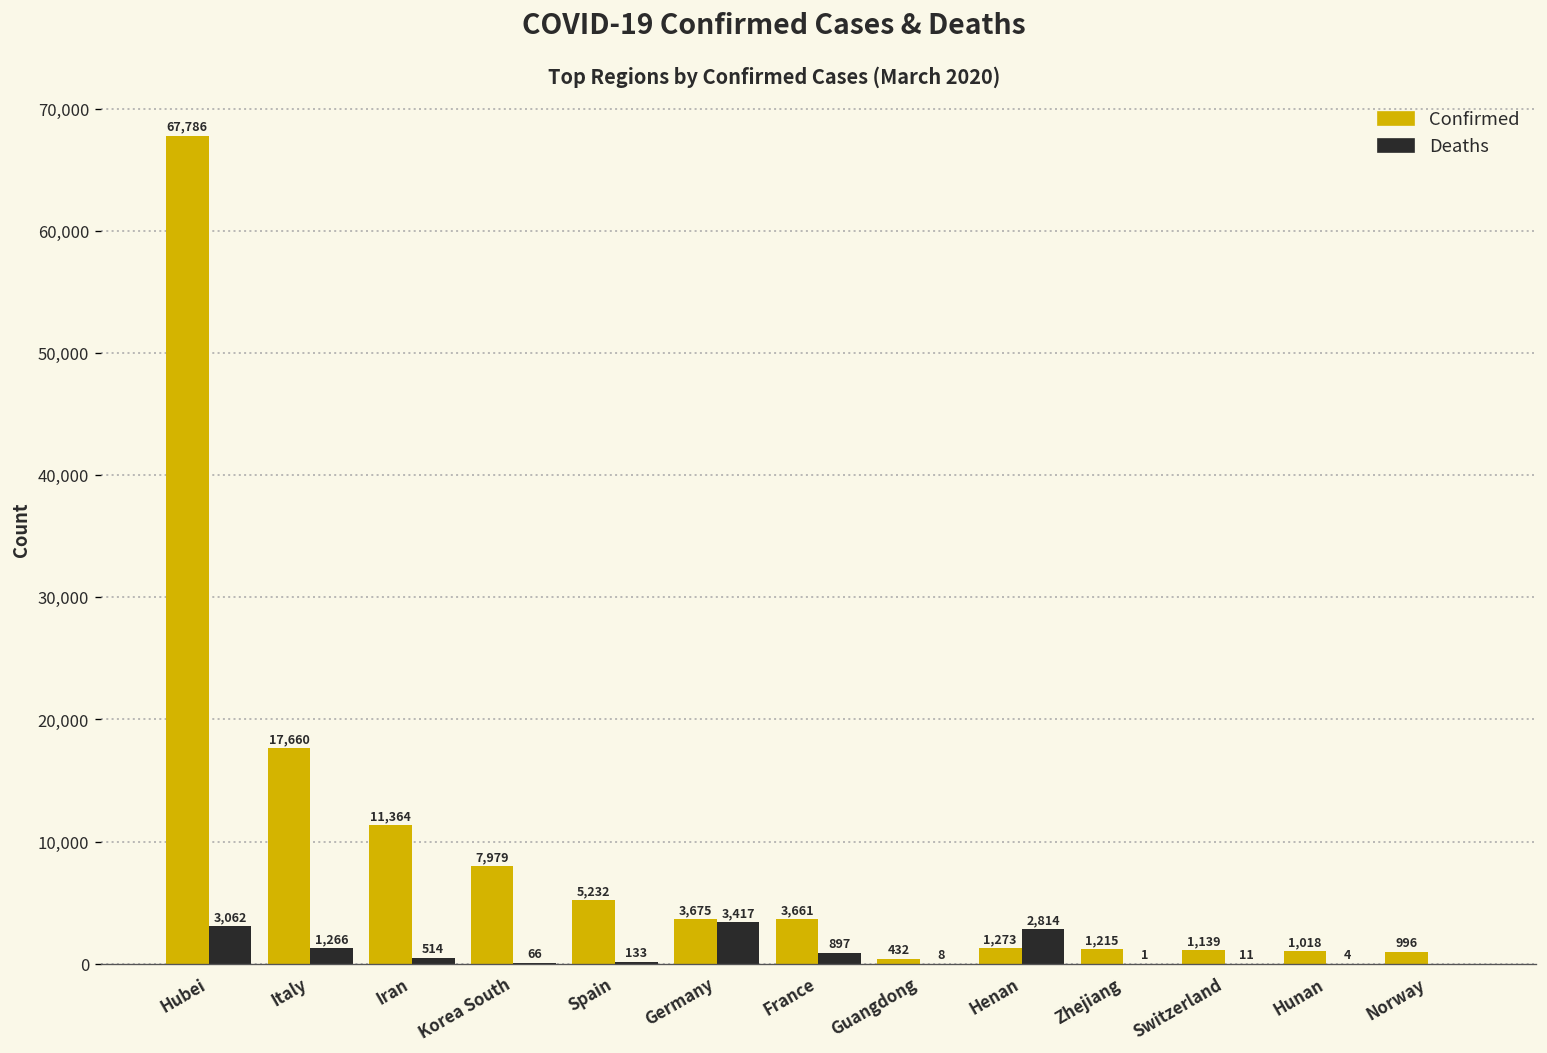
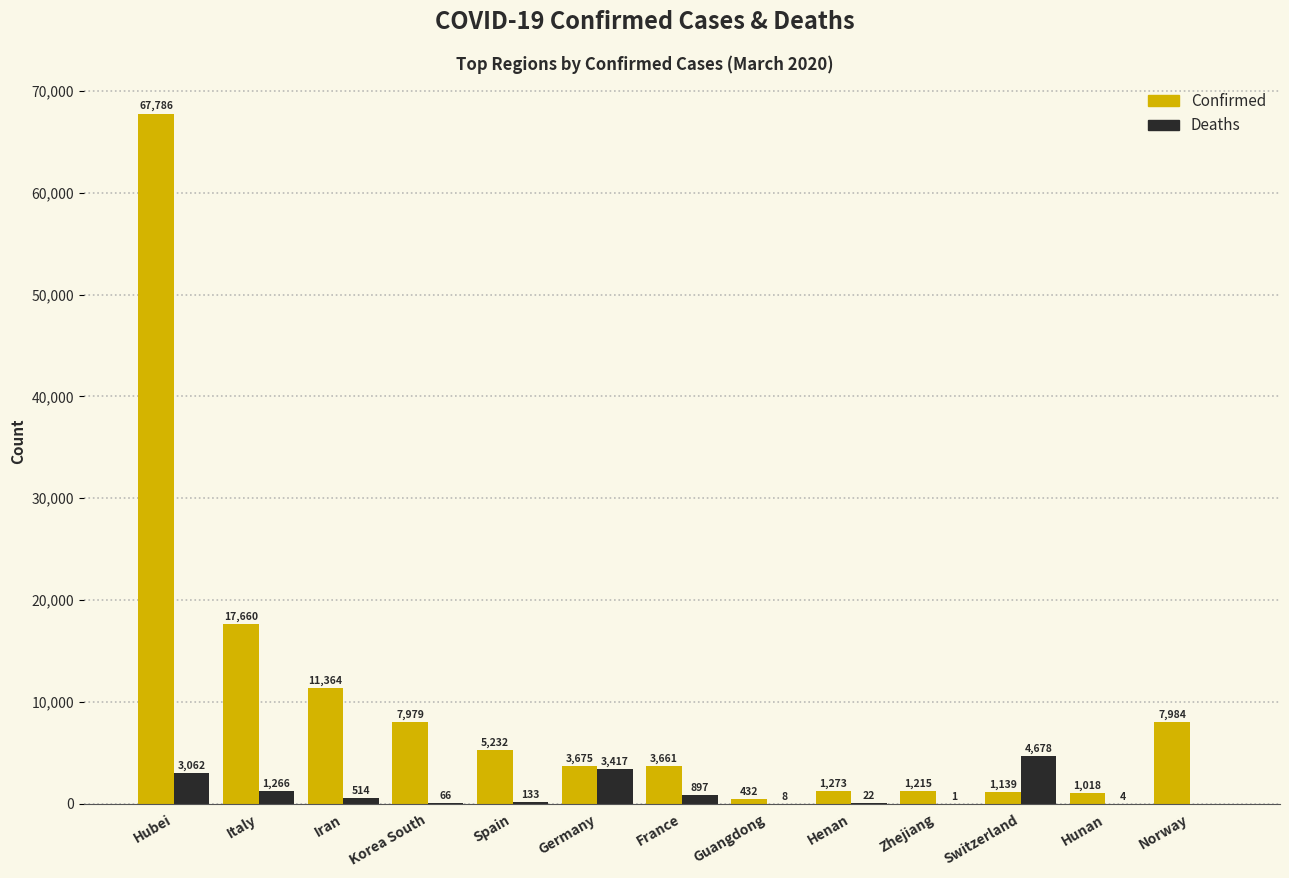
  {
    "Confirmed": {
      "Hubei": "67,786",
      "Italy": "17,660",
      "Iran": "11,364",
      "Korea South": "7,979",
      "Spain": "5,232",
      "Germany": "3,675",
      "France": "3,661",
      "Guangdong": "432",
      "Henan": "1,273",
      "Zhejiang": "1,215",
      "Switzerland": "1,139",
      "Hunan": "1,018",
-     "Norway": "996"
+     "Norway": "7,984"
    },
    "Deaths": {
      "Hubei": "3,062",
      "Italy": "1,266",
      "Iran": "514",
      "Korea South": "66",
      "Spain": "133",
      "Germany": "3,417",
      "France": "897",
      "Guangdong": "8",
-     "Henan": "2,814",
+     "Henan": "22",
      "Zhejiang": "1",
-     "Switzerland": "11",
+     "Switzerland": "4,678",
      "Hunan": "4"
    }
  }
